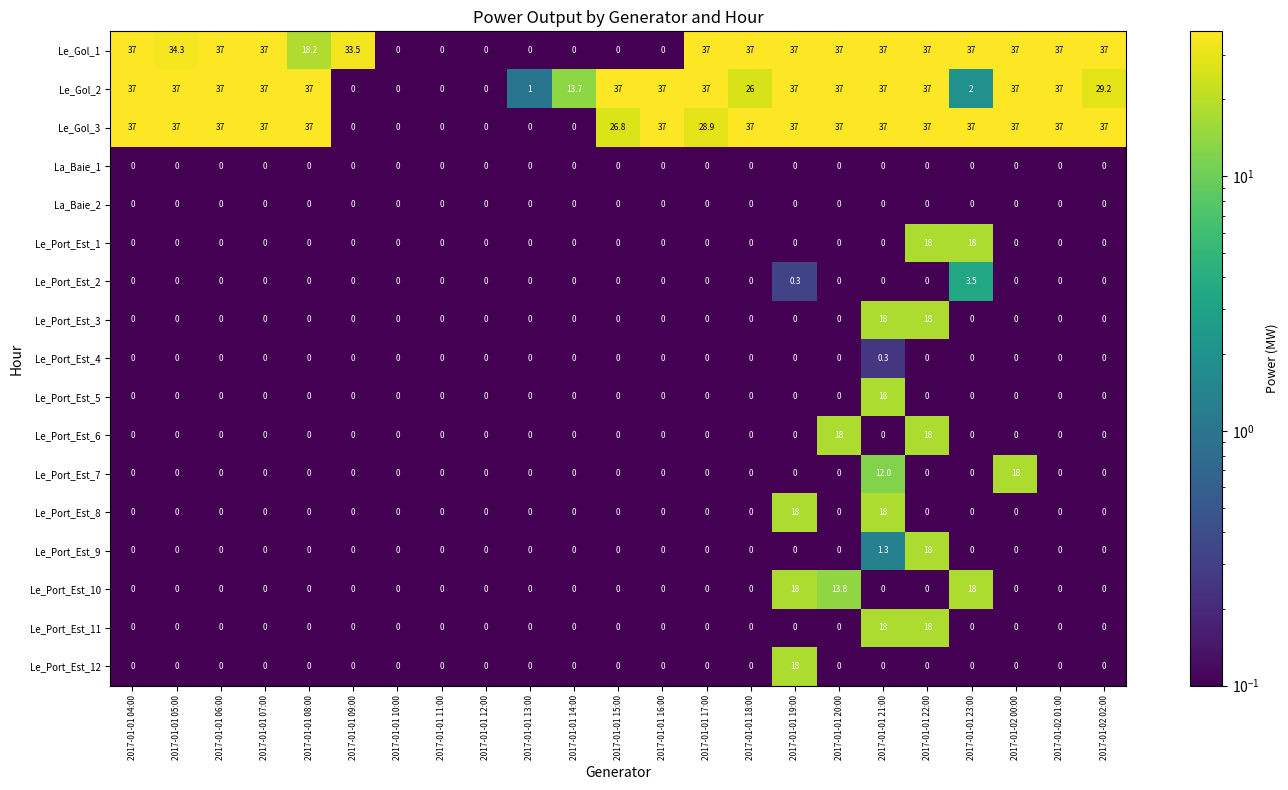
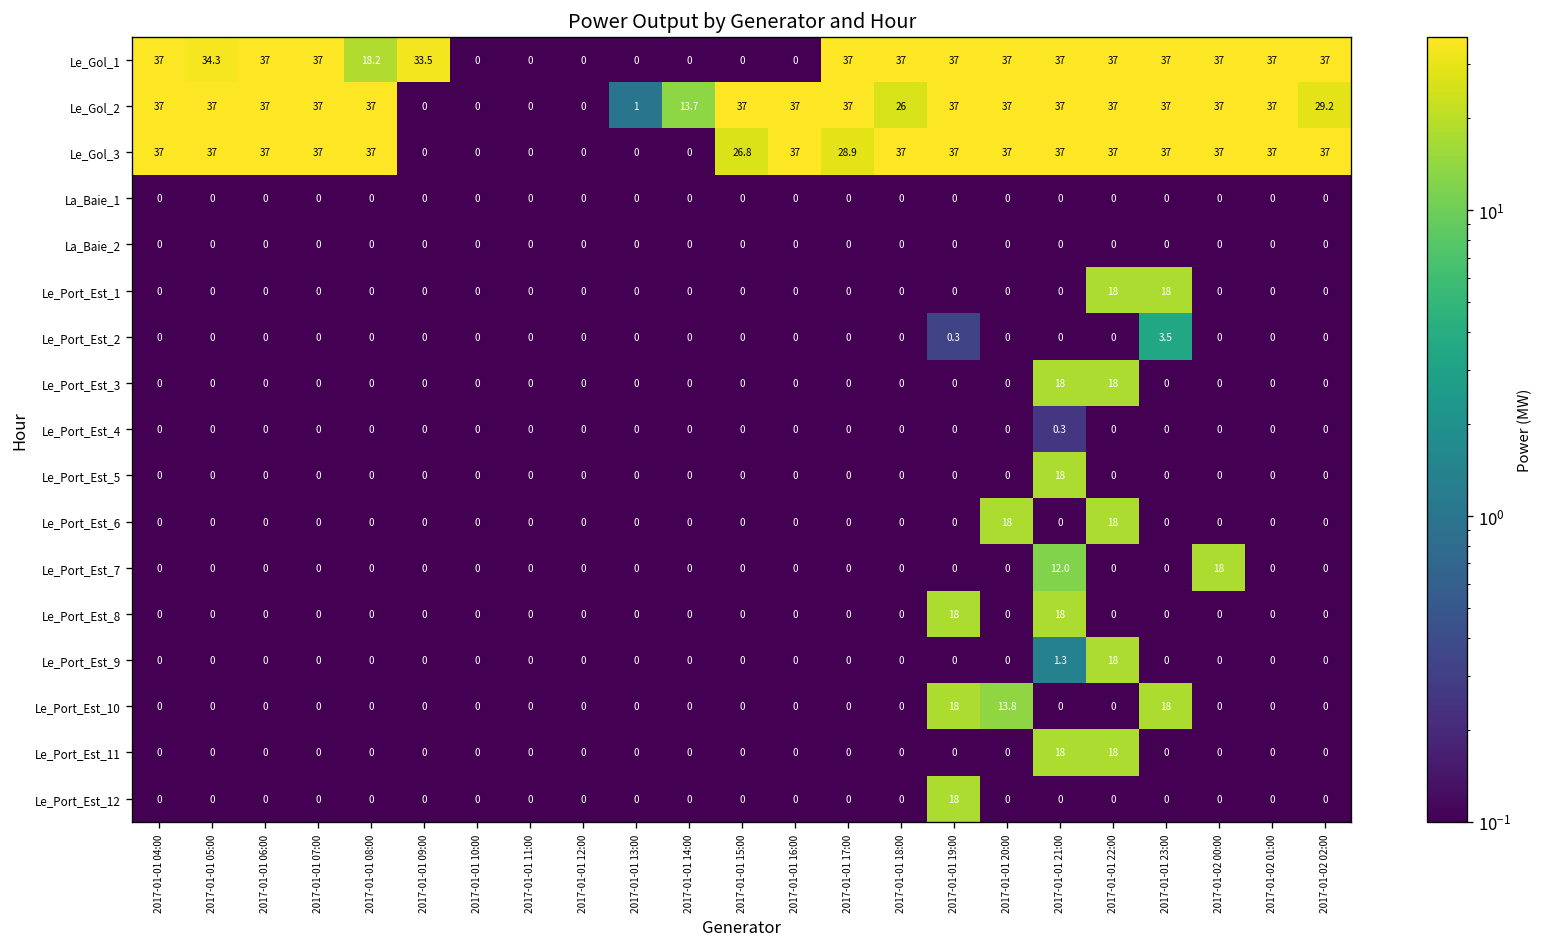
  {
    "Le_Gol_2": {
      "2017-01-01 04:00": 37,
      "2017-01-01 05:00": 37,
      "2017-01-01 06:00": 37,
      "2017-01-01 07:00": 37,
      "2017-01-01 08:00": 37,
      "2017-01-01 09:00": 0,
      "2017-01-01 10:00": 0,
      "2017-01-01 11:00": 0,
      "2017-01-01 12:00": 0,
      "2017-01-01 13:00": 1,
      "2017-01-01 14:00": 13.7,
      "2017-01-01 15:00": 37,
      "2017-01-01 16:00": 37,
      "2017-01-01 17:00": 37,
      "2017-01-01 18:00": 26,
      "2017-01-01 19:00": 37,
      "2017-01-01 20:00": 37,
      "2017-01-01 21:00": 37,
      "2017-01-01 22:00": 37,
-     "2017-01-01 23:00": 2,
+     "2017-01-01 23:00": 37,
      "2017-01-02 00:00": 37,
      "2017-01-02 01:00": 37,
      "2017-01-02 02:00": 29.2
    }
  }
